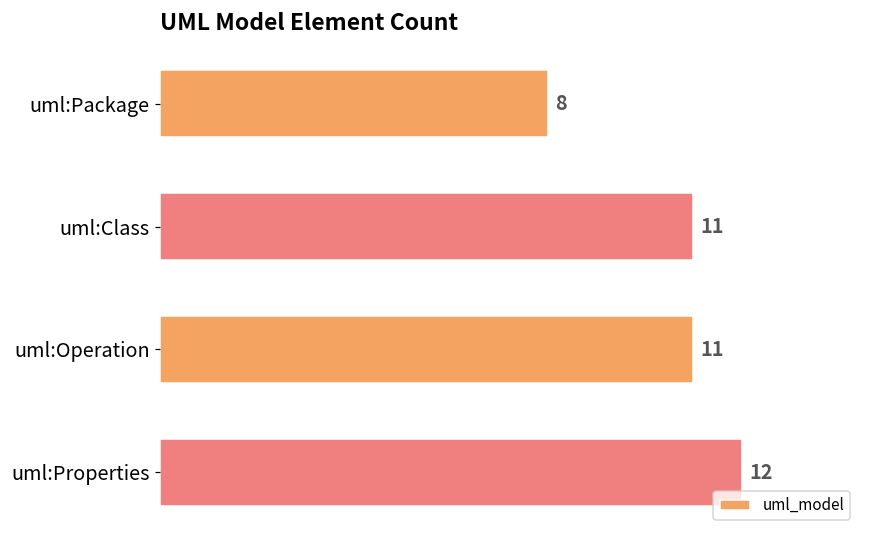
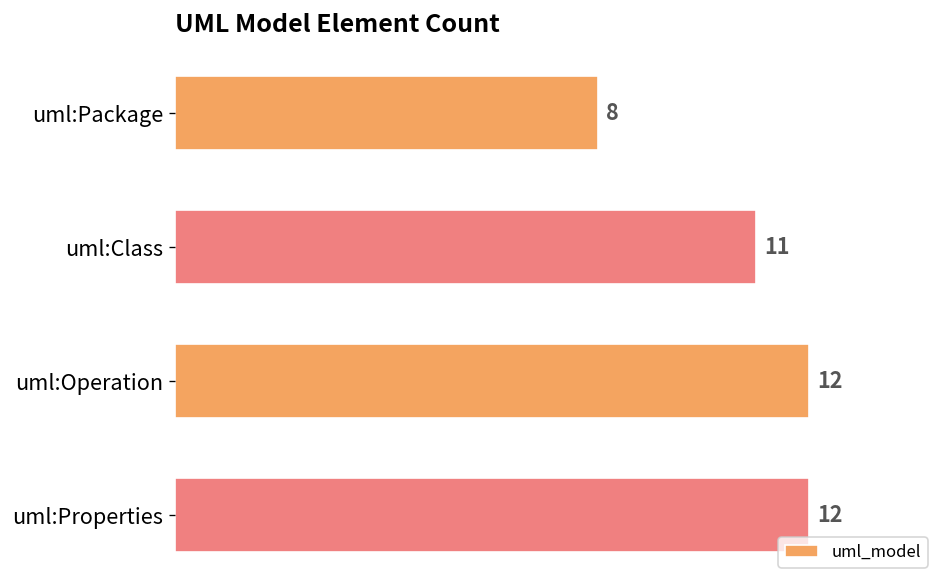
  {
    "uml:Package": 8,
    "uml:Class": 11,
-   "uml:Operation": 11,
+   "uml:Operation": 12,
    "uml:Properties": 12
  }
